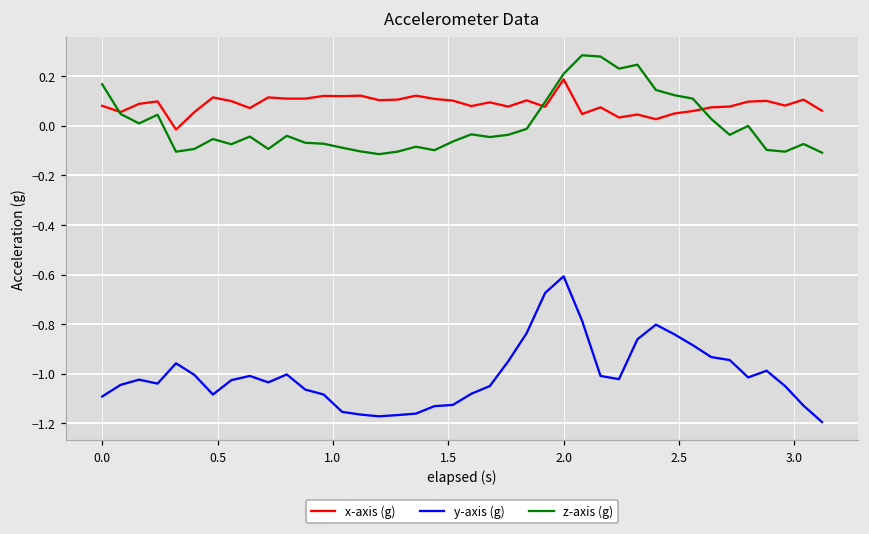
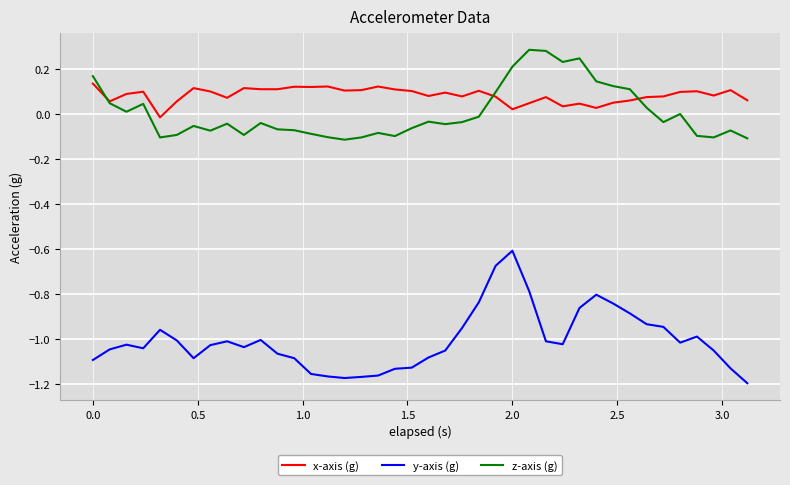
  {
    "x-axis (g)": {
-     "0.0": 0.08,
-     "2.0": 0.19
+     "0.0": 0.14,
+     "2.0": 0.02
    },
    "y-axis (g)": {
      "0.0": -1.09,
      "2.0": -0.61
    },
    "z-axis (g)": {
      "0.0": 0.17,
      "2.0": 0.21
    }
  }
